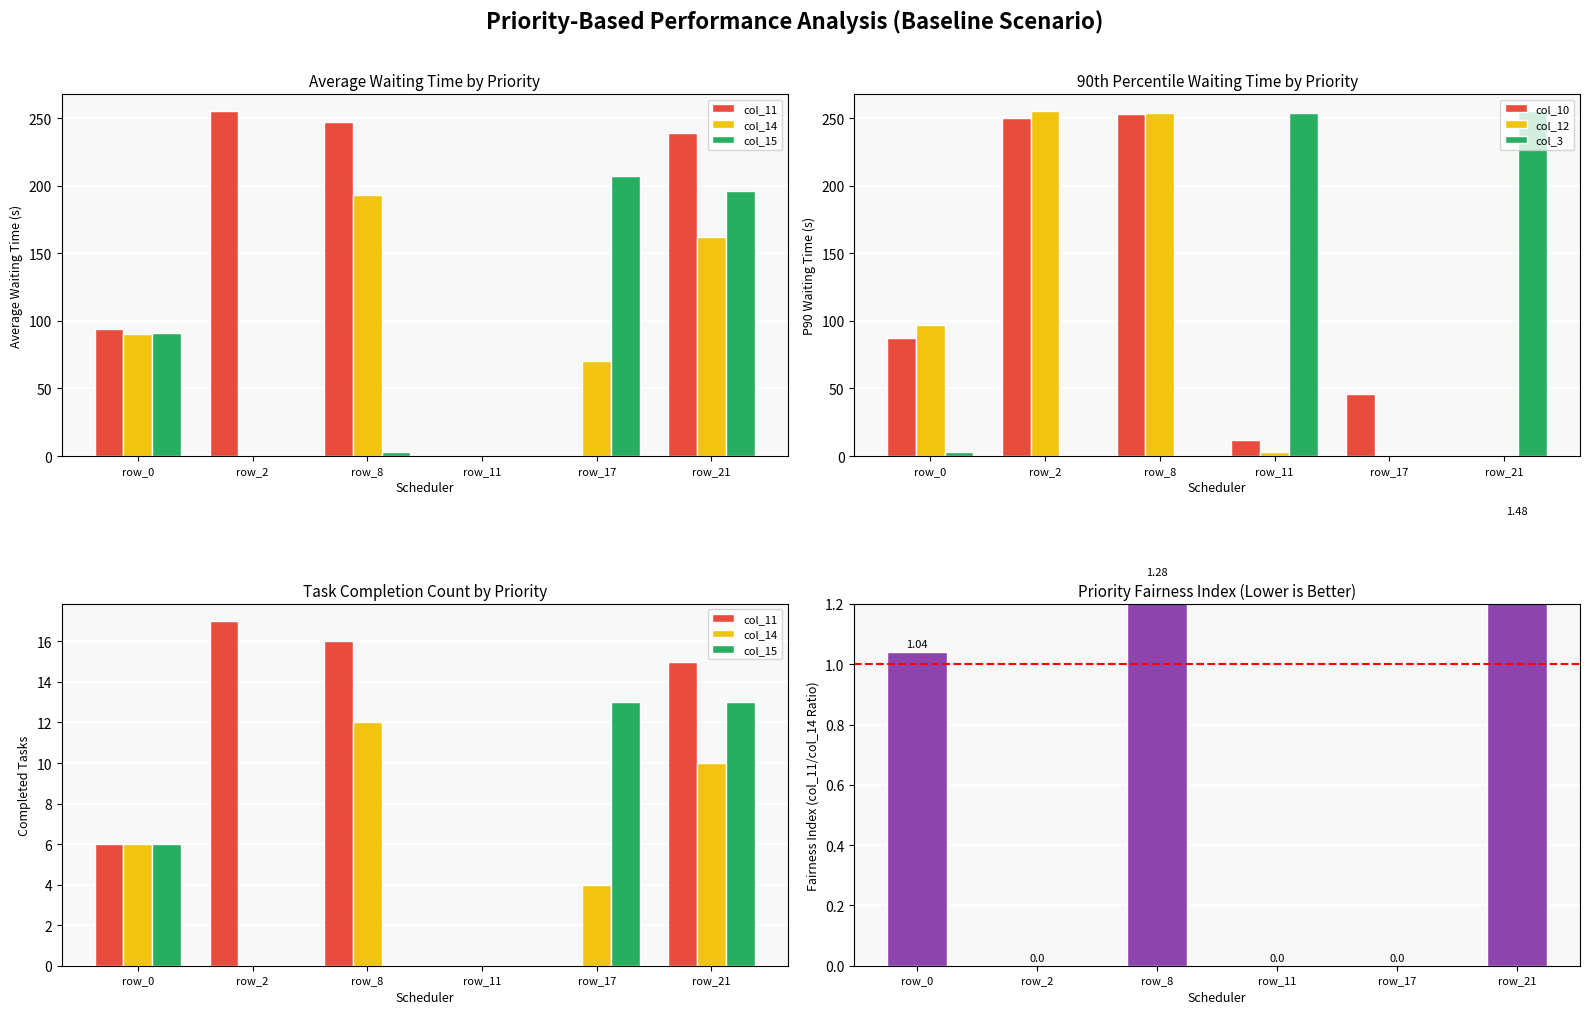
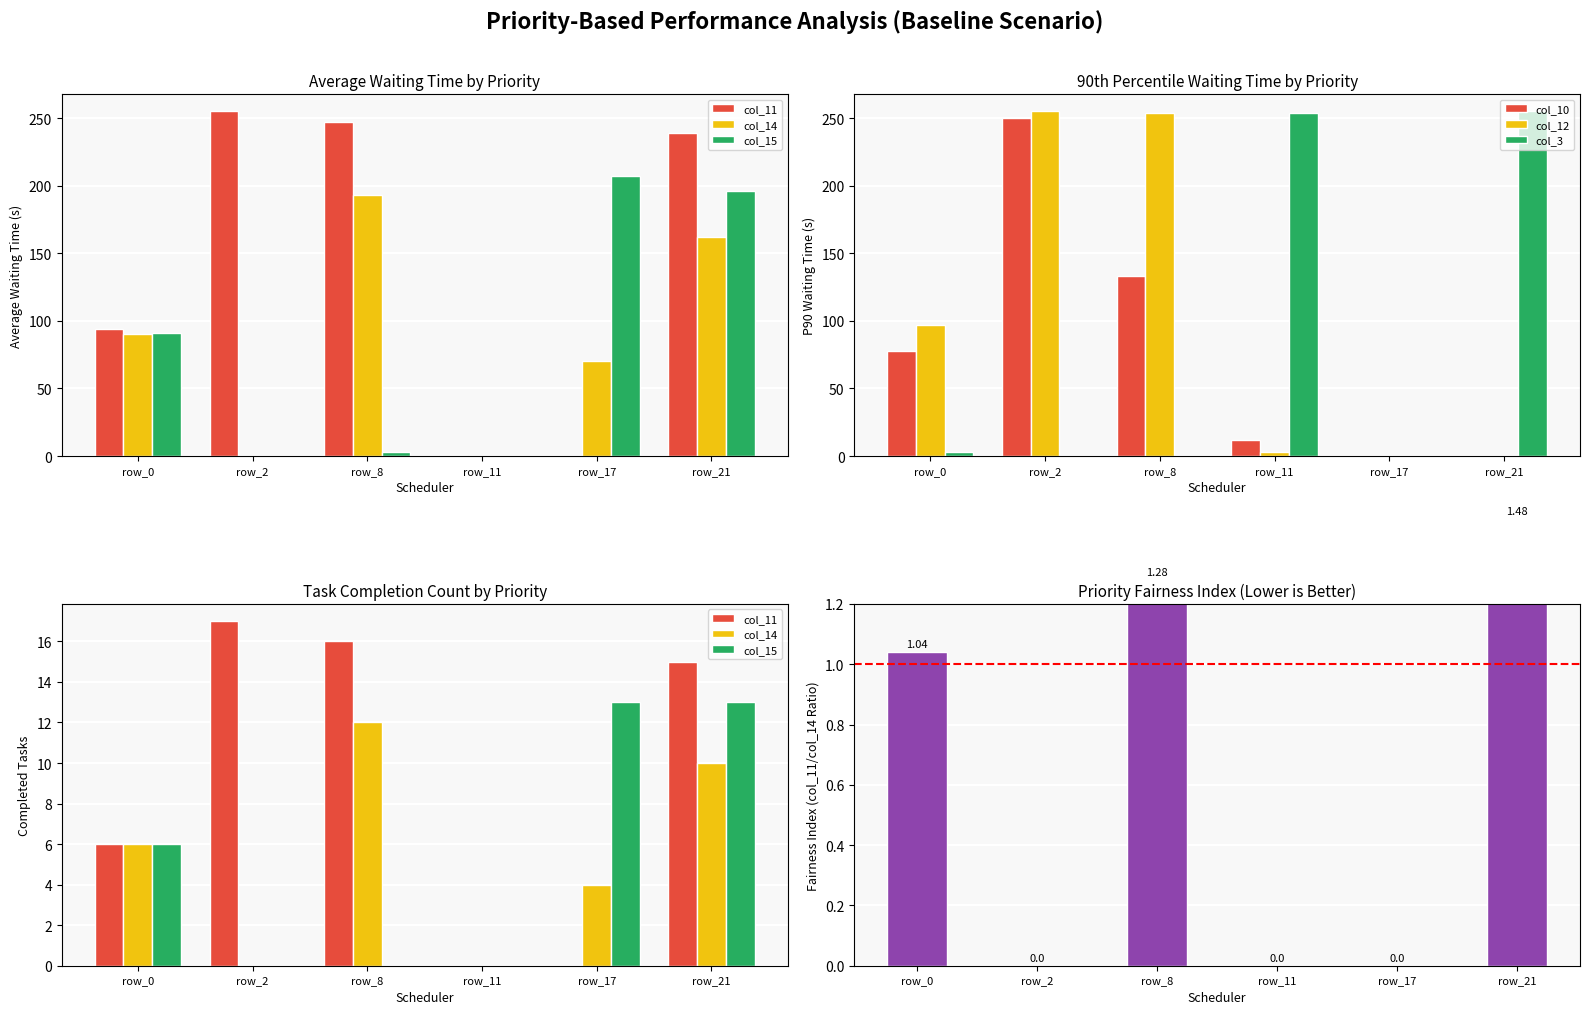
  {
    "Average Waiting Time by Priority": {
      "col_11": {
        "row_0": 94,
        "row_2": 255,
        "row_8": 247,
        "row_17": 0,
        "row_21": 239
      },
      "col_14": {
        "row_0": 90,
        "row_2": 0,
        "row_8": 193,
        "row_11": 0,
        "row_17": 70,
        "row_21": 162
      },
      "col_15": {
        "row_0": 91,
        "row_2": 0,
        "row_8": 3,
        "row_11": 0,
        "row_17": 207,
        "row_21": 196
      }
    },
    "90th Percentile Waiting Time by Priority": {
      "col_10": {
-       "row_0": 87,
+       "row_0": 78,
        "row_2": 250,
-       "row_8": 253,
+       "row_8": 133,
        "row_11": 12,
-       "row_17": 46,
+       "row_17": 0,
        "row_21": 0
      },
      "col_12": {
        "row_0": 97,
        "row_2": 255,
        "row_8": 254,
        "row_11": 3,
        "row_17": 0,
        "row_21": 0
      },
      "col_3": {
        "row_0": 3,
        "row_2": 0,
        "row_8": 0,
        "row_11": 254,
        "row_17": 0
      }
    },
    "Task Completion Count by Priority": {
      "col_11": {
        "row_0": 6.0,
        "row_2": 17.0,
        "row_8": 16.0,
        "row_11": 0.0,
        "row_17": 0.0,
        "row_21": 15.0
      },
      "col_14": {
        "row_0": 6.0,
        "row_2": 0.0,
        "row_8": 12.0,
        "row_11": 0.0,
        "row_17": 4.0,
        "row_21": 10.0
      },
      "col_15": {
        "row_0": 6.0,
        "row_2": 0.0,
        "row_8": 0.0,
        "row_11": 0.0,
        "row_17": 13.0,
        "row_21": 13.0
      }
    },
    "Priority Fairness Index (Lower is Better)": {
      "row_0": 1.04,
      "row_2": 0.0,
      "row_11": 0.0,
      "row_17": 0.0
    }
  }
